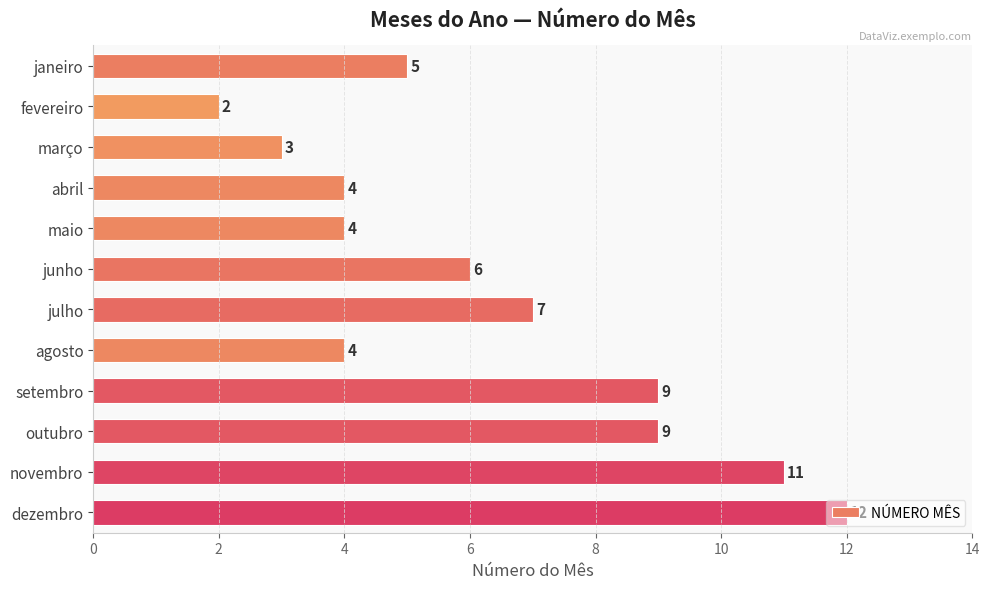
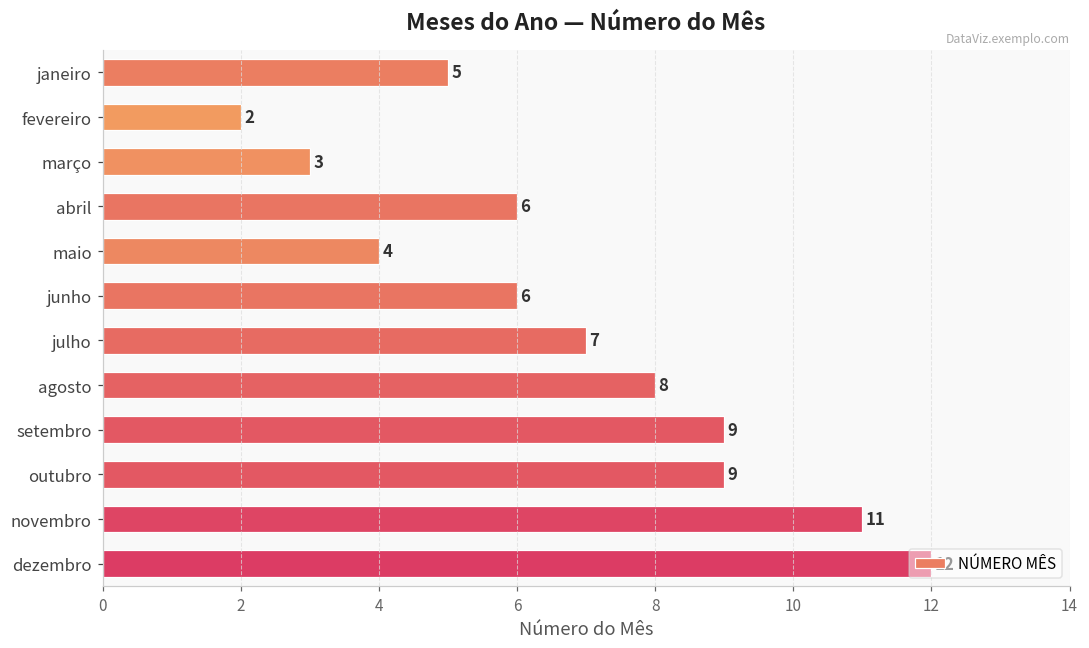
  {
    "janeiro": 5,
    "fevereiro": 2,
    "março": 3,
-   "abril": 4,
+   "abril": 6,
    "maio": 4,
    "junho": 6,
    "julho": 7,
-   "agosto": 4,
+   "agosto": 8,
    "setembro": 9,
    "outubro": 9,
    "novembro": 11
  }
